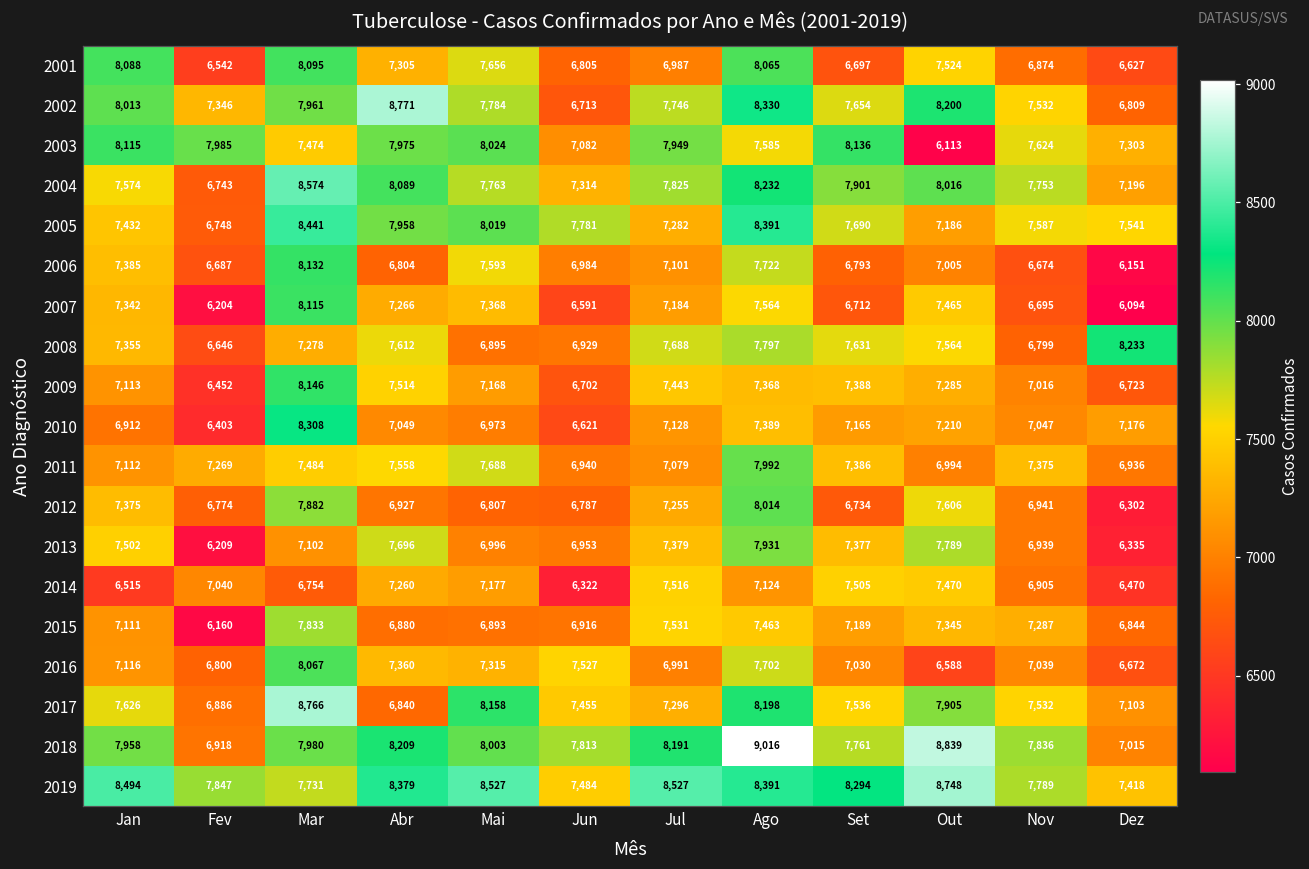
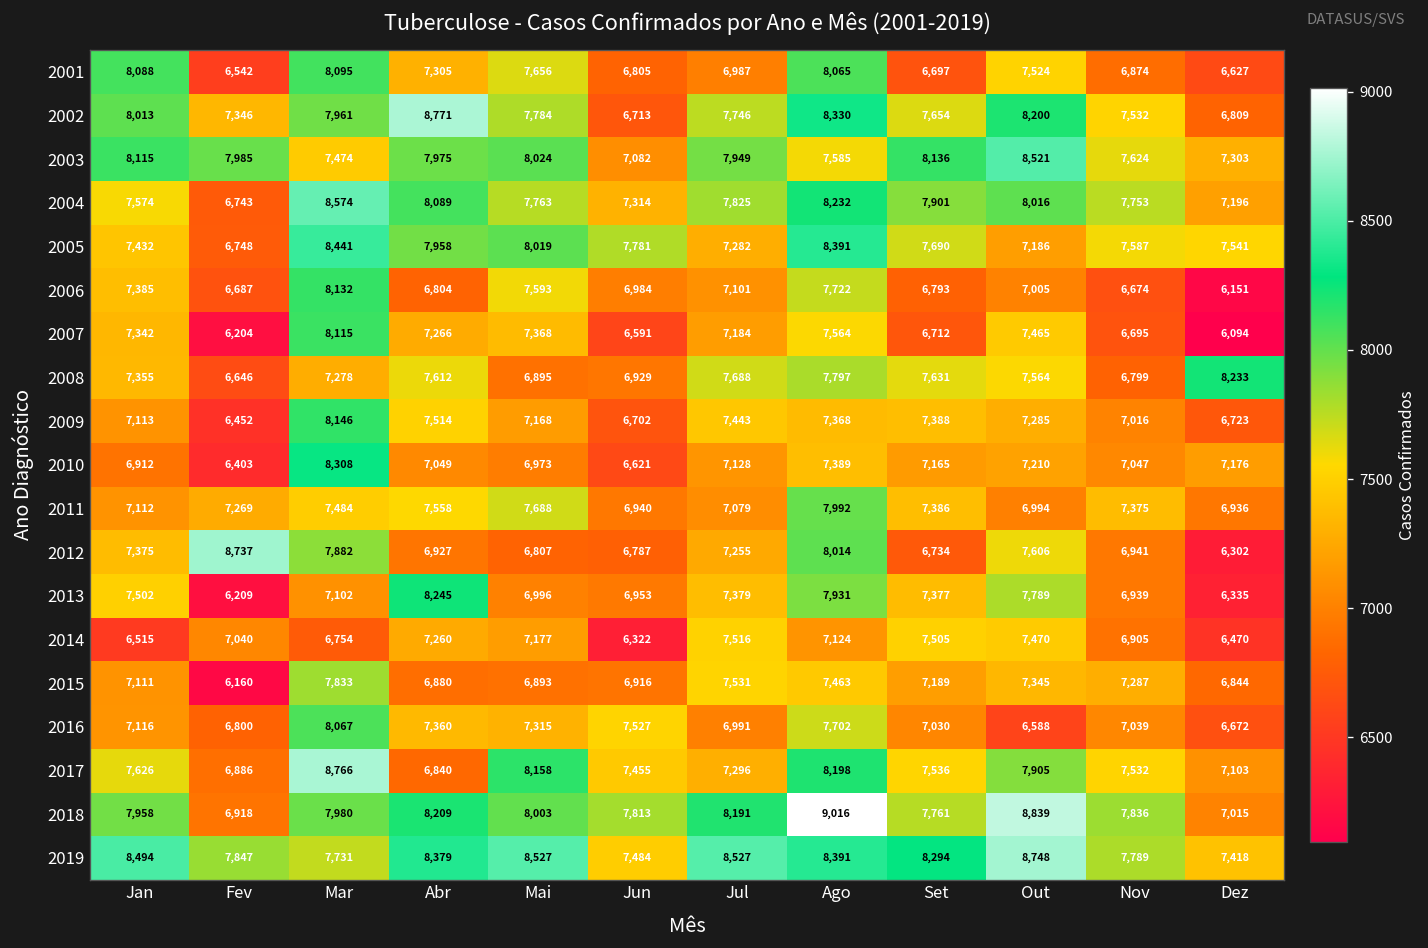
  {
    "2003": {
      "Jan": "8,115",
      "Fev": "7,985",
      "Mar": "7,474",
      "Abr": "7,975",
      "Mai": "8,024",
      "Jun": "7,082",
      "Jul": "7,949",
      "Ago": "7,585",
      "Set": "8,136",
-     "Out": "6,113",
+     "Out": "8,521",
      "Nov": "7,624",
      "Dez": "7,303"
    },
    "2012": {
      "Jan": "7,375",
-     "Fev": "6,774",
+     "Fev": "8,737",
      "Mar": "7,882",
      "Abr": "6,927",
      "Mai": "6,807",
      "Jun": "6,787",
      "Jul": "7,255",
      "Ago": "8,014",
      "Set": "6,734",
      "Out": "7,606",
      "Nov": "6,941",
      "Dez": "6,302"
    },
    "2013": {
      "Jan": "7,502",
      "Fev": "6,209",
      "Mar": "7,102",
-     "Abr": "7,696",
+     "Abr": "8,245",
      "Mai": "6,996",
      "Jun": "6,953",
      "Jul": "7,379",
      "Ago": "7,931",
      "Set": "7,377",
      "Out": "7,789",
      "Nov": "6,939",
      "Dez": "6,335"
    }
  }
